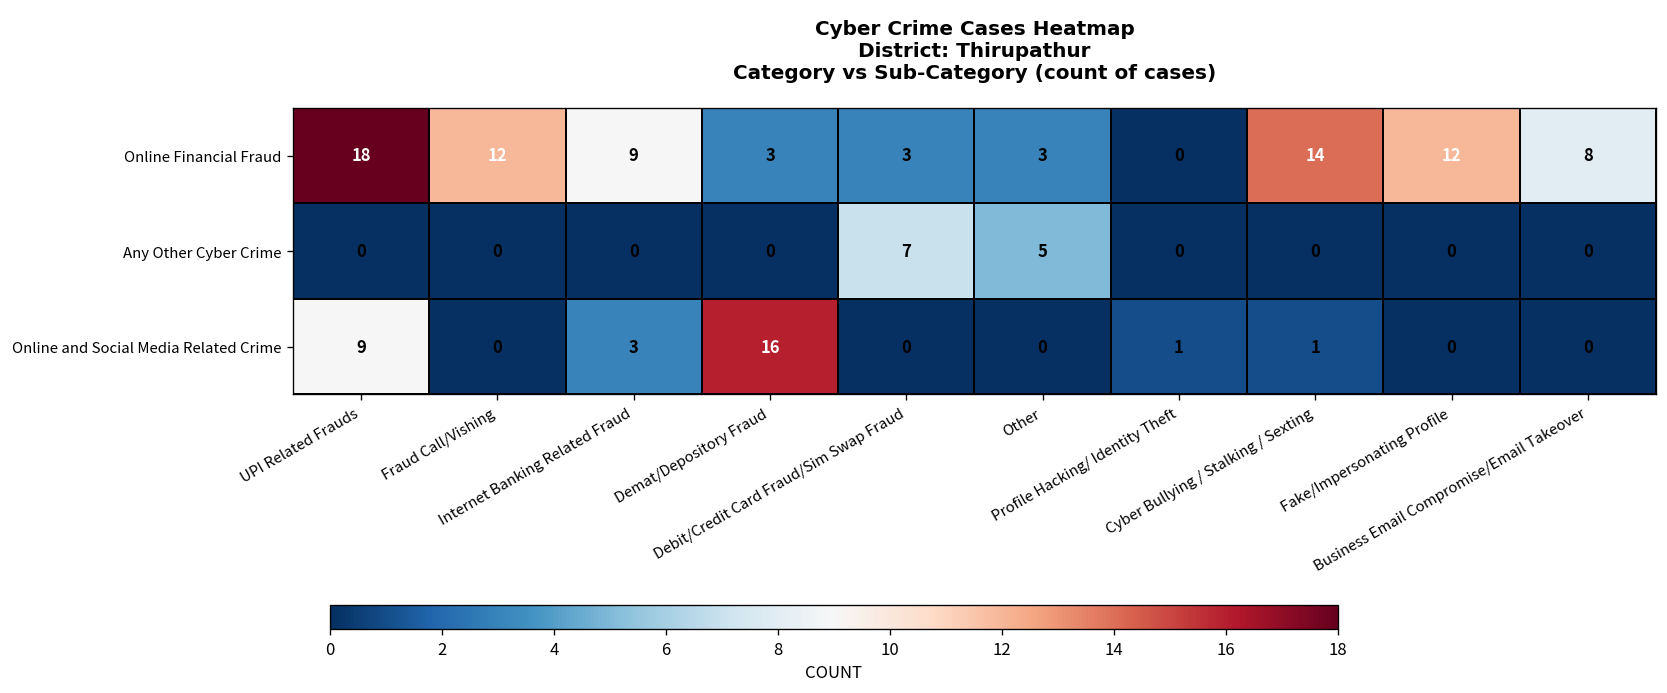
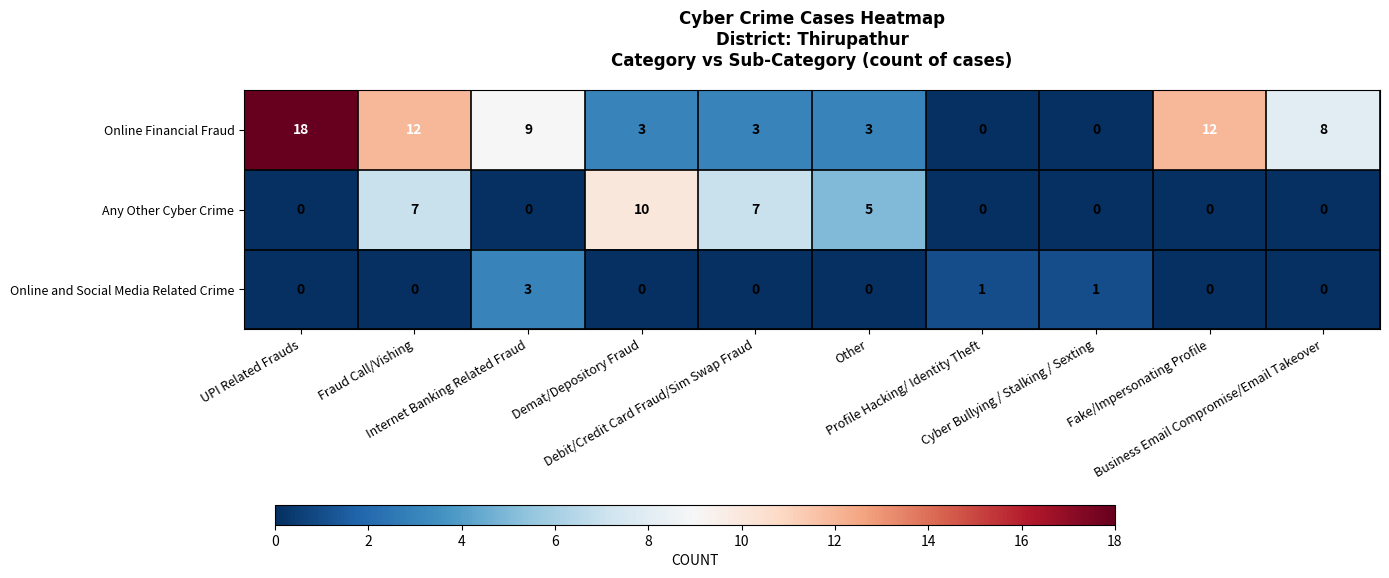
  {
    "Online Financial Fraud": {
      "UPI Related Frauds": 18,
      "Fraud Call/Vishing": 12,
      "Internet Banking Related Fraud": 9,
      "Demat/Depository Fraud": 3,
      "Debit/Credit Card Fraud/Sim Swap Fraud": 3,
      "Other": 3,
      "Profile Hacking/ Identity Theft": 0,
-     "Cyber Bullying / Stalking / Sexting": 14,
+     "Cyber Bullying / Stalking / Sexting": 0,
      "Fake/Impersonating Profile": 12,
      "Business Email Compromise/Email Takeover": 8
    },
    "Any Other Cyber Crime": {
      "UPI Related Frauds": 0,
-     "Fraud Call/Vishing": 0,
+     "Fraud Call/Vishing": 7,
      "Internet Banking Related Fraud": 0,
-     "Demat/Depository Fraud": 0,
+     "Demat/Depository Fraud": 10,
      "Debit/Credit Card Fraud/Sim Swap Fraud": 7,
      "Other": 5,
      "Profile Hacking/ Identity Theft": 0,
      "Cyber Bullying / Stalking / Sexting": 0,
      "Fake/Impersonating Profile": 0,
      "Business Email Compromise/Email Takeover": 0
    },
    "Online and Social Media Related Crime": {
-     "UPI Related Frauds": 9,
+     "UPI Related Frauds": 0,
      "Fraud Call/Vishing": 0,
      "Internet Banking Related Fraud": 3,
-     "Demat/Depository Fraud": 16,
+     "Demat/Depository Fraud": 0,
      "Debit/Credit Card Fraud/Sim Swap Fraud": 0,
      "Other": 0,
      "Profile Hacking/ Identity Theft": 1,
      "Cyber Bullying / Stalking / Sexting": 1,
      "Fake/Impersonating Profile": 0,
      "Business Email Compromise/Email Takeover": 0
    }
  }
